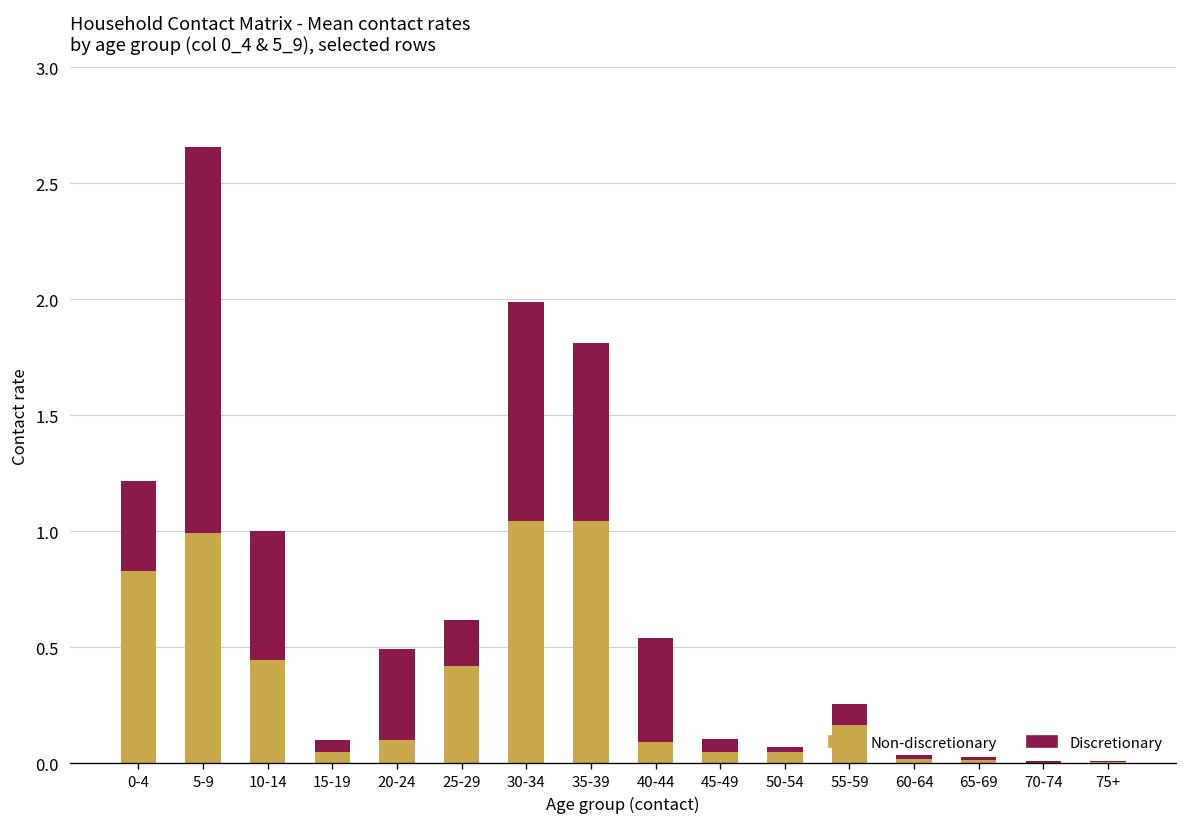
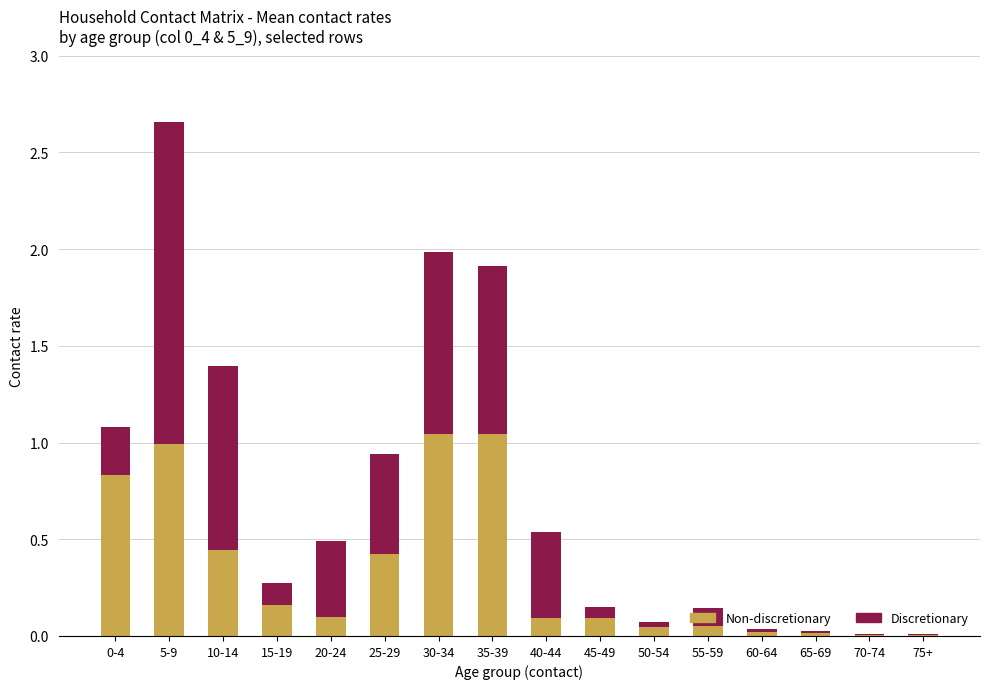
  {
    "Non-discretionary": {
      "0-4": 0.83,
      "5-9": 0.99,
      "10-14": 0.45,
-     "15-19": 0.05,
+     "15-19": 0.16,
      "20-24": 0.10,
      "25-29": 0.42,
      "30-34": 1.04,
      "35-39": 1.04,
      "40-44": 0.09,
-     "45-49": 0.05,
+     "45-49": 0.09,
      "50-54": 0.05,
-     "55-59": 0.16,
+     "55-59": 0.05,
      "60-64": 0.02,
      "65-69": 0.01
    },
    "Discretionary": {
-     "0-4": 0.38,
+     "0-4": 0.25,
      "5-9": 1.66,
-     "10-14": 0.56,
-     "15-19": 0.05,
+     "10-14": 0.95,
+     "15-19": 0.11,
      "20-24": 0.39,
-     "25-29": 0.20,
+     "25-29": 0.52,
      "30-34": 0.94,
-     "35-39": 0.77,
+     "35-39": 0.87,
      "40-44": 0.45,
      "45-49": 0.06,
      "50-54": 0.02,
      "55-59": 0.09,
      "60-64": 0.02
    }
  }
